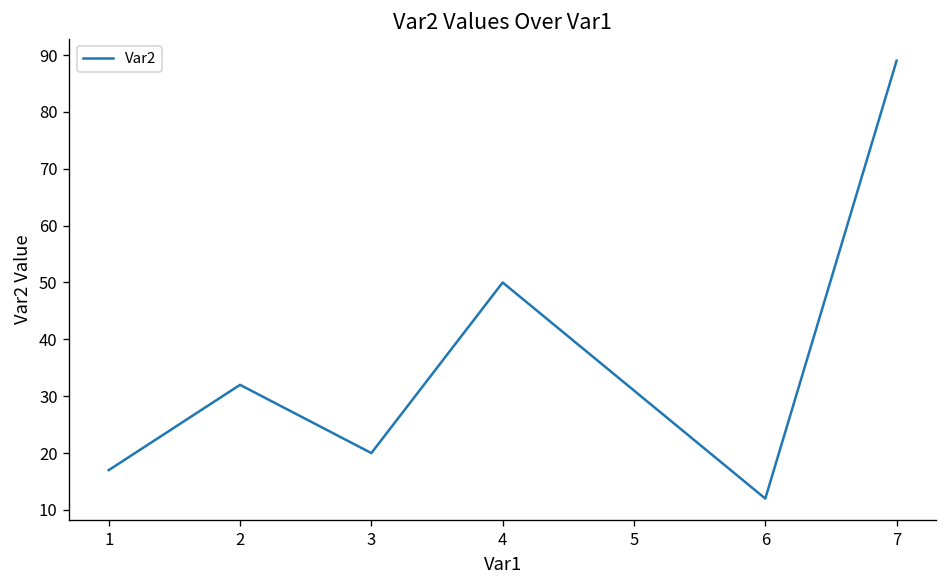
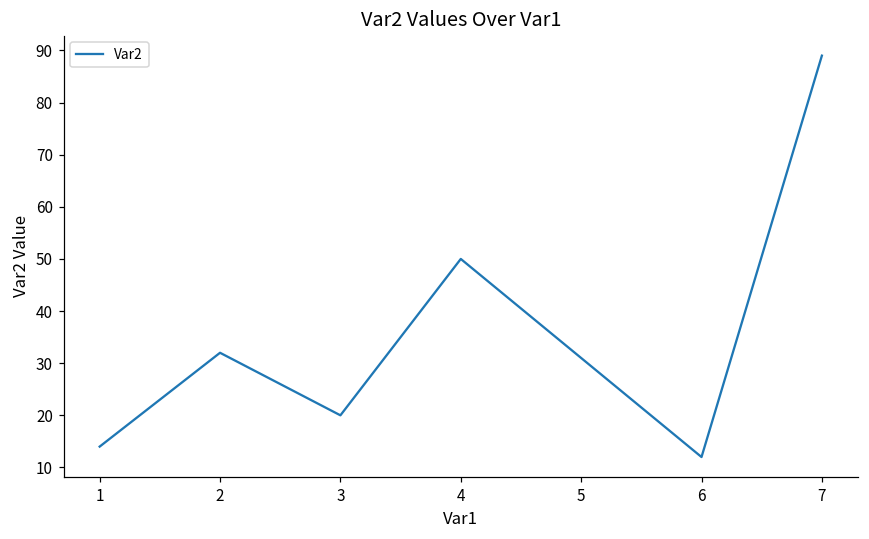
  {
-   "1": 17,
+   "1": 14,
    "2": 32,
    "3": 20,
    "4": 50,
    "6": 12,
    "7": 89
  }
